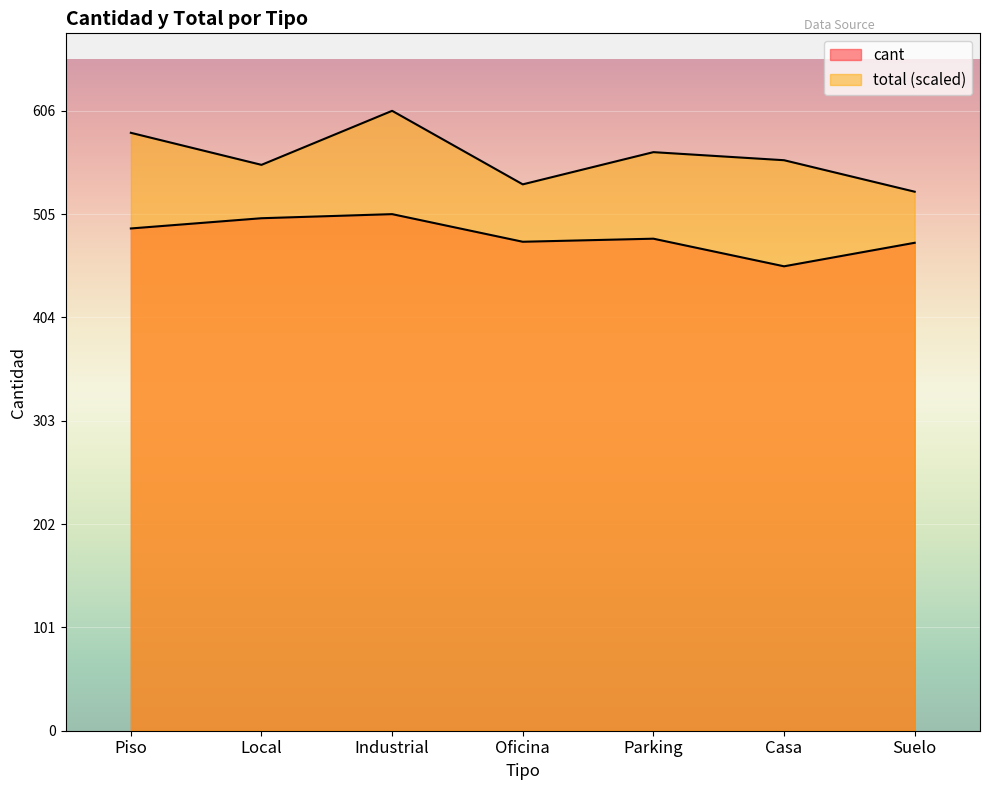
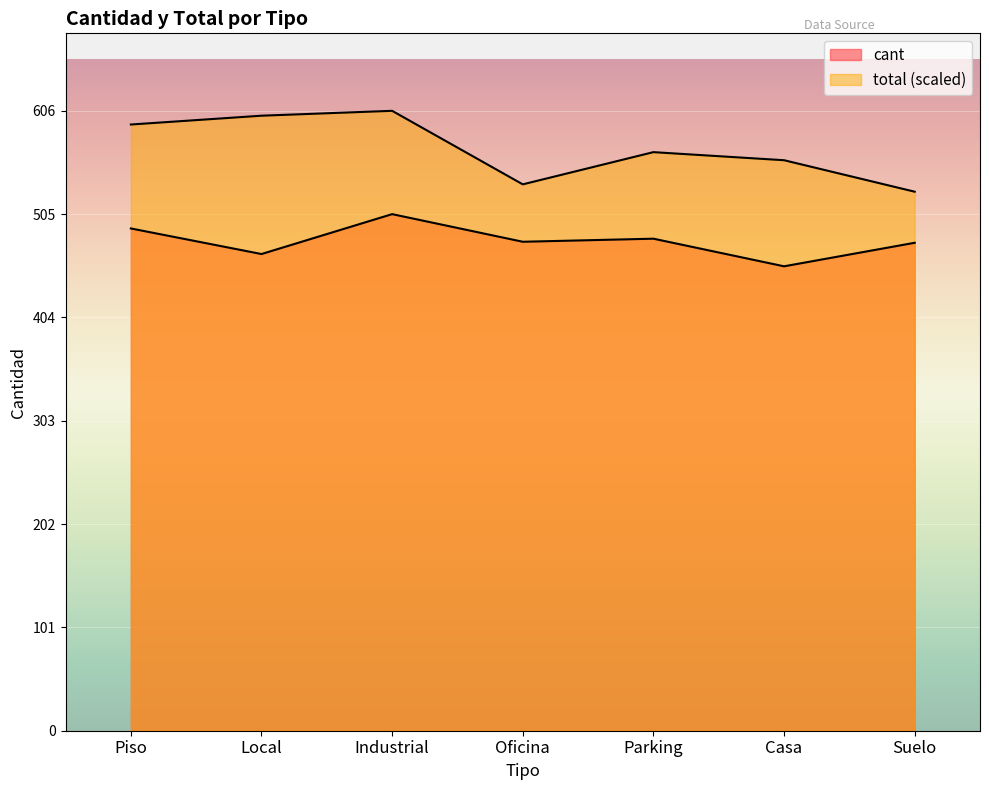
  {
    "cant": {
      "Piso": 491,
-     "Local": 501,
+     "Local": 466,
      "Industrial": 505,
      "Oficina": 478,
      "Parking": 481,
      "Casa": 454,
      "Suelo": 477
    },
    "total (scaled)": {
-     "Piso": 585,
-     "Local": 553,
+     "Piso": 593,
+     "Local": 601,
      "Industrial": 606,
      "Oficina": 534,
      "Parking": 566,
      "Casa": 558,
      "Suelo": 527
    }
  }
